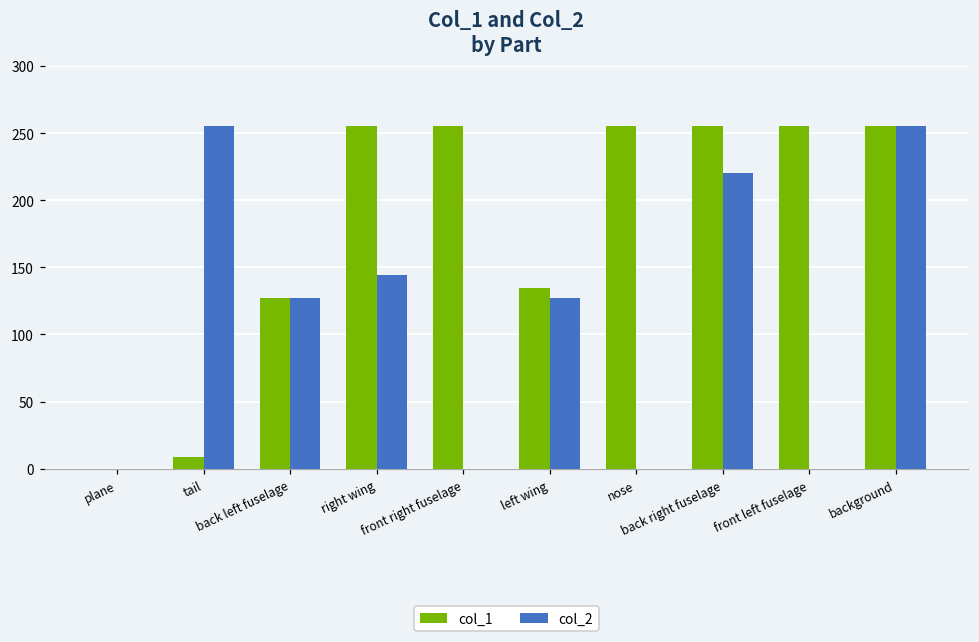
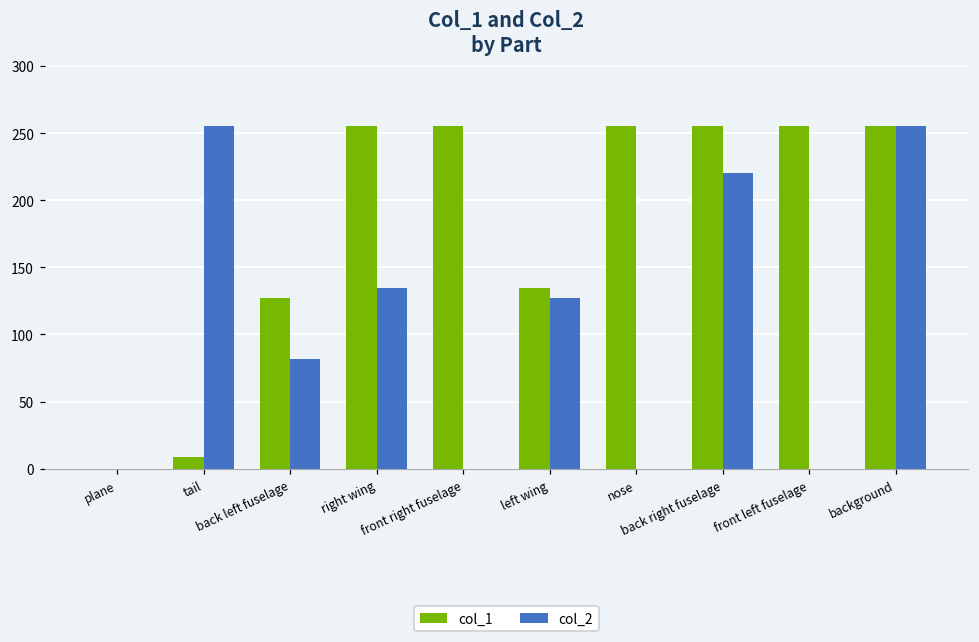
  {
    "col_1": {
      "plane": 0,
      "tail": 9,
      "back left fuselage": 127,
      "right wing": 255,
      "front right fuselage": 255,
      "left wing": 135,
      "nose": 255,
      "back right fuselage": 255,
      "front left fuselage": 255,
      "background": 255
    },
    "col_2": {
      "plane": 0,
      "tail": 255,
-     "back left fuselage": 127,
-     "right wing": 144,
+     "back left fuselage": 82,
+     "right wing": 135,
      "front right fuselage": 0,
      "left wing": 127,
      "nose": 0,
      "back right fuselage": 220,
      "front left fuselage": 0,
      "background": 255
    }
  }
